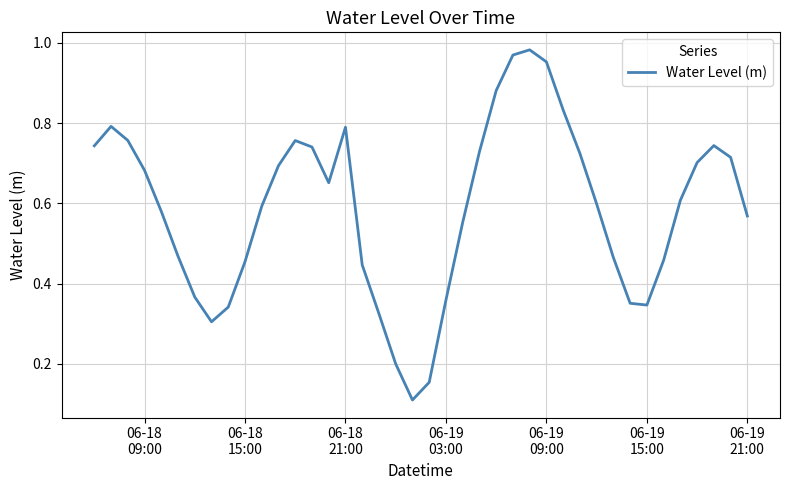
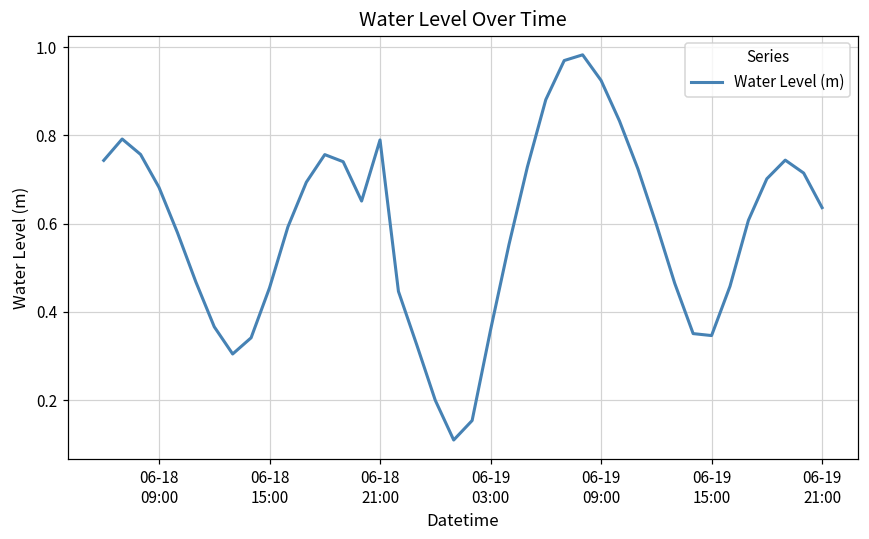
  {
    "06-18 09:00": 0.68,
    "06-18 15:00": 0.45,
    "06-18 21:00": 0.79,
    "06-19 03:00": 0.36,
-   "06-19 09:00": 0.95,
+   "06-19 09:00": 0.92,
    "06-19 15:00": 0.35,
-   "06-19 21:00": 0.57
+   "06-19 21:00": 0.64
  }
